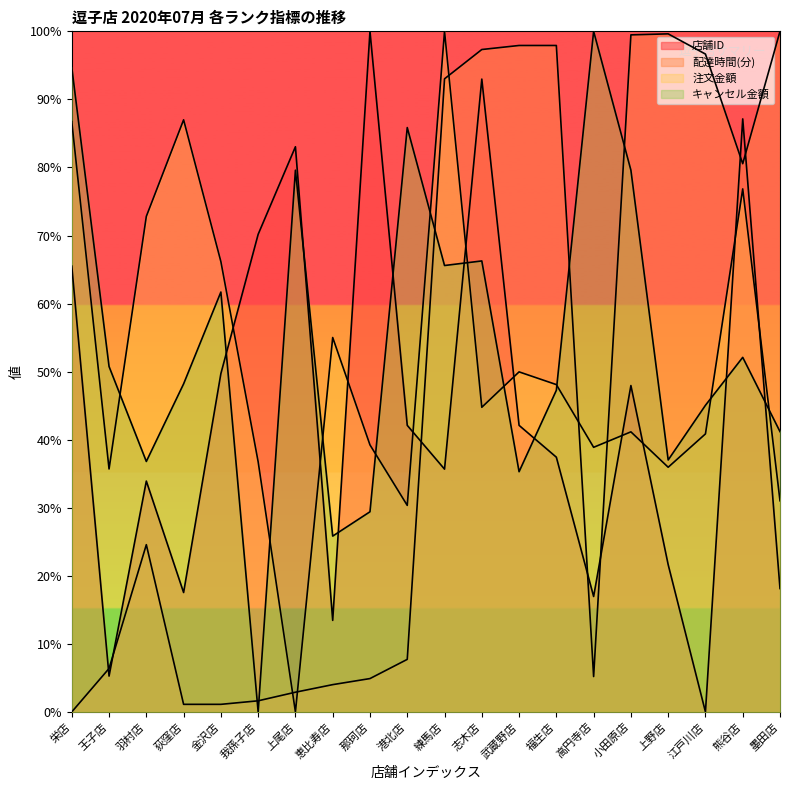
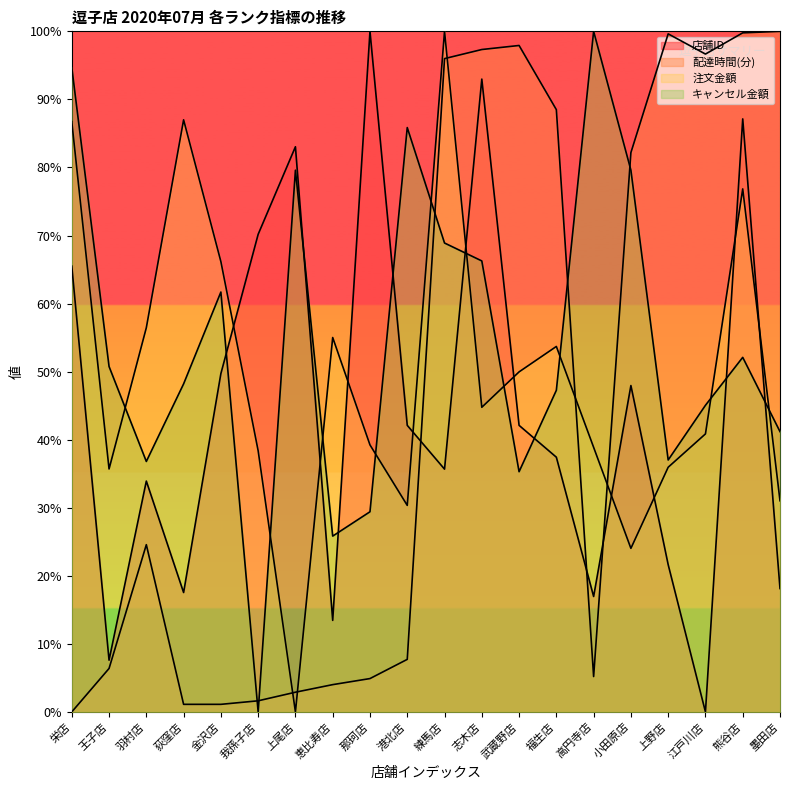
  {
    "店舗ID": {
      "栄店": "65%",
-     "王子店": "5%",
+     "王子店": "8%",
      "羽村店": "34%",
      "荻窪店": "18%",
      "金沢店": "50%",
      "我孫子店": "70%",
      "上尾店": "83%",
      "恵比寿店": "13%",
      "那珂店": "100%",
      "港北店": "42%",
      "練馬店": "36%",
      "志木店": "93%",
      "武蔵野店": "42%",
      "福生店": "37%",
      "高円寺店": "17%",
      "小田原店": "48%",
      "上野店": "22%",
      "江戸川店": "0%",
      "熊谷店": "87%",
      "墨田店": "18%"
    },
    "配達時間(分)": {
      "栄店": "0%",
      "王子店": "6%",
      "羽村店": "25%",
      "荻窪店": "1%",
      "金沢店": "1%",
      "我孫子店": "2%",
      "上尾店": "3%",
      "恵比寿店": "4%",
      "那珂店": "5%",
      "港北店": "8%",
-     "練馬店": "93%",
+     "練馬店": "96%",
      "志木店": "97%",
      "武蔵野店": "98%",
-     "福生店": "98%",
+     "福生店": "88%",
      "高円寺店": "5%",
-     "小田原店": "99%",
+     "小田原店": "82%",
      "上野店": "100%",
-     "熊谷店": "81%",
+     "熊谷店": "100%",
      "墨田店": "100%"
    },
    "注文金額": {
      "栄店": "87%",
      "王子店": "36%",
-     "羽村店": "73%",
+     "羽村店": "56%",
      "荻窪店": "87%",
      "金沢店": "66%",
-     "我孫子店": "37%",
+     "我孫子店": "38%",
      "上尾店": "0%",
      "恵比寿店": "55%",
      "那珂店": "39%",
      "港北店": "30%",
      "練馬店": "100%",
      "志木店": "45%",
      "武蔵野店": "50%",
-     "福生店": "48%",
+     "福生店": "54%",
      "高円寺店": "39%",
-     "小田原店": "41%",
+     "小田原店": "24%",
      "上野店": "36%",
      "江戸川店": "41%",
      "熊谷店": "77%",
      "墨田店": "31%"
    },
    "キャンセル金額": {
      "栄店": "95%",
      "王子店": "51%",
      "羽村店": "37%",
      "荻窪店": "48%",
      "金沢店": "62%",
      "我孫子店": "0%",
      "上尾店": "80%",
      "恵比寿店": "26%",
      "那珂店": "29%",
      "港北店": "86%",
-     "練馬店": "66%",
+     "練馬店": "69%",
      "志木店": "66%",
      "武蔵野店": "35%",
      "福生店": "47%",
      "高円寺店": "100%",
      "小田原店": "80%",
      "上野店": "37%",
      "江戸川店": "45%",
      "熊谷店": "52%",
      "墨田店": "41%"
    }
  }
